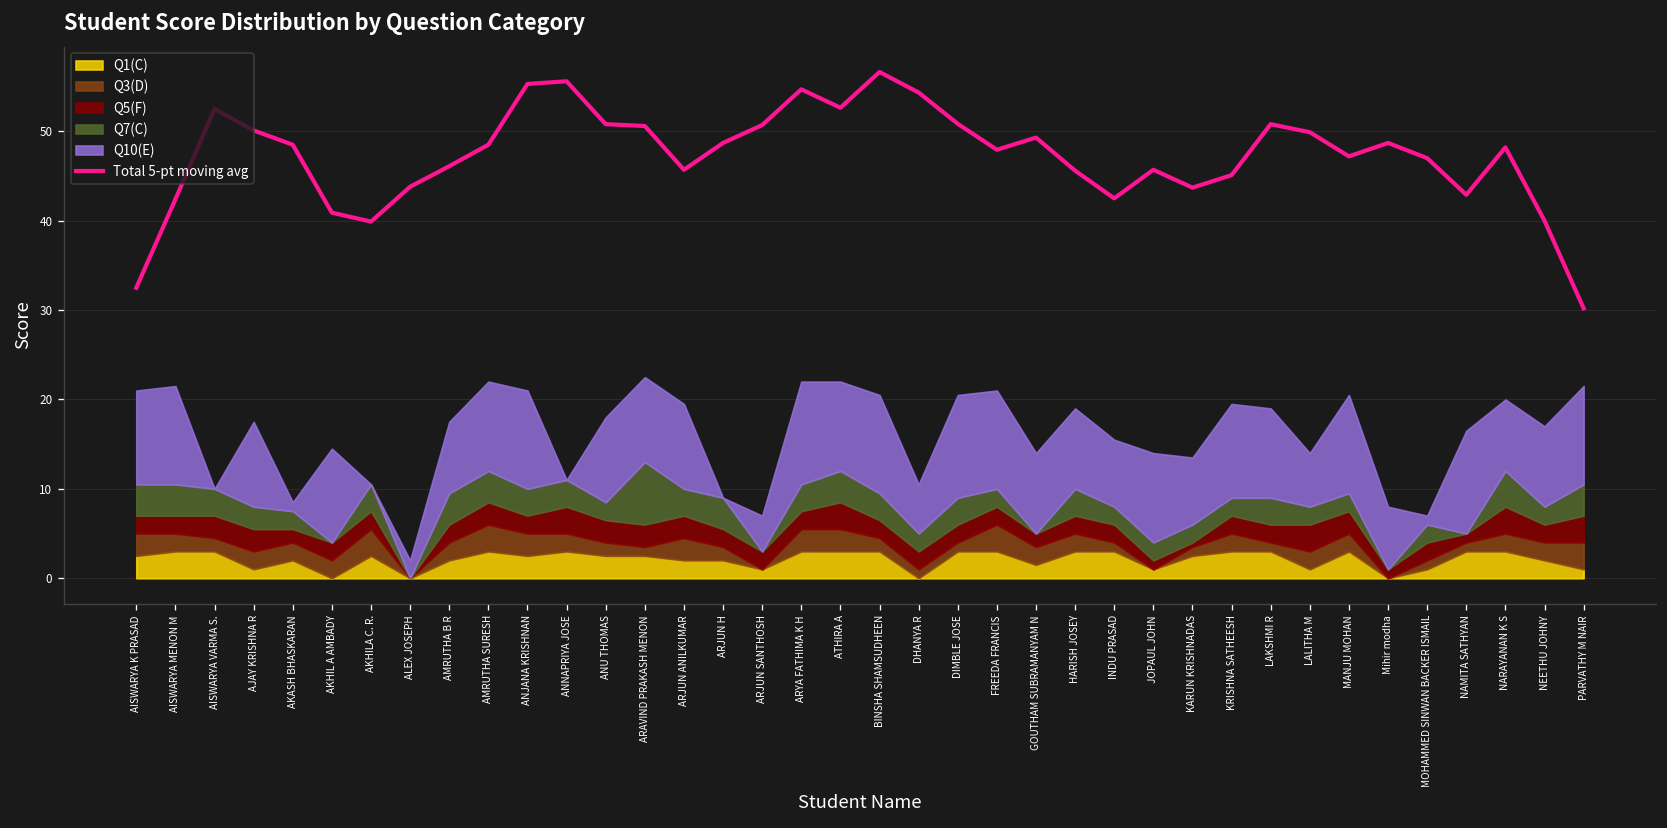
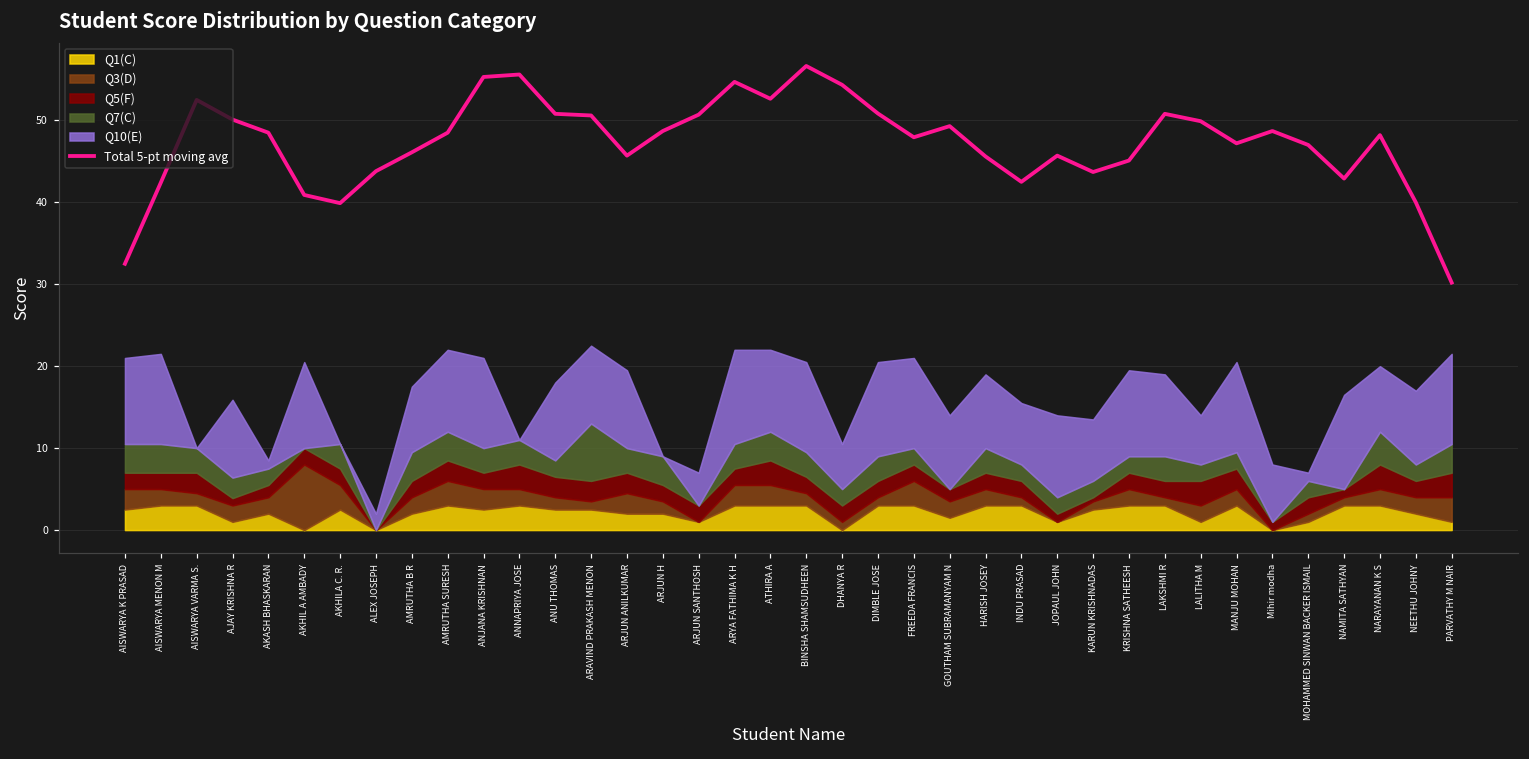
  {
    "Total 5-pt moving avg": {
      "AISWARYA K PRASAD": 33,
      "AISWARYA MENON M": 42,
      "AKASH BHASKARAN": 49,
      "AKHIL A AMBADY": 41,
      "AKHILA C. R.": 40,
      "ALEX JOSEPH": 44,
      "AMRUTHA B R": 46,
      "AMRUTHA SURESH": 49,
      "ANJANA KRISHNAN": 55,
      "ANNAPRIYA JOSE": 56,
      "ANU THOMAS": 51,
      "ARAVIND PRAKASH MENON": 51,
      "ARJUN ANILKUMAR": 46,
      "ARJUN H": 49,
      "ARJUN SANTHOSH": 51,
      "ARYA FATHIMA K H": 55,
      "ATHIRA A": 53,
      "BINSHA SHAMSUDHEEN": 57,
      "DHANYA R": 54,
      "DIMBLE JOSE": 51,
      "FREEDA FRANCIS": 48,
      "GOUTHAM SUBRAMANYAM N": 49,
      "HARISH JOSEY": 46,
      "INDU PRASAD": 43,
      "JOPAUL JOHN": 46,
      "KARUN KRISHNADAS": 44,
      "KRISHNA SATHEESH": 45,
      "LAKSHMI R": 51,
      "LALITHA M": 50,
      "MANJU MOHAN": 47,
      "Mihir modha": 49,
      "MOHAMMED SINWAN BACKER ISMAIL": 47,
      "NAMITA SATHYAN": 43,
      "NARAYANAN K S": 48,
      "NEETHU JOHNY": 40,
      "PARVATHY M NAIR": 30
    },
    "Q1(C)": {
      "AISWARYA K PRASAD": 3,
      "AISWARYA MENON M": 3,
      "AISWARYA VARMA S.": 3,
      "AJAY KRISHNA R": 1,
      "AKASH BHASKARAN": 2,
      "AKHIL A AMBADY": 0,
      "AKHILA C. R.": 3,
      "AMRUTHA B R": 2,
      "AMRUTHA SURESH": 3,
      "ANJANA KRISHNAN": 3,
      "ANNAPRIYA JOSE": 3,
      "ANU THOMAS": 3,
      "ARAVIND PRAKASH MENON": 3,
      "ARJUN ANILKUMAR": 2,
      "ARJUN H": 2,
      "ARYA FATHIMA K H": 3,
      "ATHIRA A": 3,
      "BINSHA SHAMSUDHEEN": 3,
      "DHANYA R": 0,
      "DIMBLE JOSE": 3,
      "FREEDA FRANCIS": 3,
      "GOUTHAM SUBRAMANYAM N": 2,
      "HARISH JOSEY": 3,
      "INDU PRASAD": 3,
      "KARUN KRISHNADAS": 3,
      "KRISHNA SATHEESH": 3,
      "LAKSHMI R": 3,
      "LALITHA M": 1,
      "MANJU MOHAN": 3,
      "MOHAMMED SINWAN BACKER ISMAIL": 1,
      "NAMITA SATHYAN": 3,
      "NARAYANAN K S": 3,
      "NEETHU JOHNY": 2,
      "PARVATHY M NAIR": 1
    },
    "Q3(D)": {
      "AISWARYA K PRASAD": 3,
      "AISWARYA MENON M": 2,
      "AISWARYA VARMA S.": 2,
      "AJAY KRISHNA R": 2,
      "AKASH BHASKARAN": 2,
-     "AKHIL A AMBADY": 2,
+     "AKHIL A AMBADY": 8,
      "AKHILA C. R.": 3,
      "AMRUTHA B R": 2,
      "AMRUTHA SURESH": 3,
      "ANJANA KRISHNAN": 3,
      "ANNAPRIYA JOSE": 2,
      "ANU THOMAS": 2,
      "ARAVIND PRAKASH MENON": 1,
      "ARJUN ANILKUMAR": 3,
      "ARJUN H": 2,
      "ARYA FATHIMA K H": 3,
      "ATHIRA A": 3,
      "BINSHA SHAMSUDHEEN": 2,
      "DHANYA R": 1,
      "DIMBLE JOSE": 1,
      "FREEDA FRANCIS": 3,
      "GOUTHAM SUBRAMANYAM N": 2,
      "HARISH JOSEY": 2,
      "INDU PRASAD": 1,
      "KARUN KRISHNADAS": 1,
      "KRISHNA SATHEESH": 2,
      "LAKSHMI R": 1,
      "LALITHA M": 2,
      "MANJU MOHAN": 2,
      "MOHAMMED SINWAN BACKER ISMAIL": 1,
      "NAMITA SATHYAN": 1,
      "NARAYANAN K S": 2,
      "NEETHU JOHNY": 2,
      "PARVATHY M NAIR": 3
    },
    "Q5(F)": {
      "AISWARYA K PRASAD": 2,
      "AISWARYA MENON M": 2,
      "AISWARYA VARMA S.": 3,
-     "AJAY KRISHNA R": 3,
+     "AJAY KRISHNA R": 1,
      "AKASH BHASKARAN": 2,
      "AKHILA C. R.": 2,
      "AMRUTHA B R": 2,
      "AMRUTHA SURESH": 3,
      "ANJANA KRISHNAN": 2,
      "ANNAPRIYA JOSE": 3,
      "ANU THOMAS": 3,
      "ARAVIND PRAKASH MENON": 3,
      "ARJUN ANILKUMAR": 3,
      "ARJUN H": 2,
      "ARYA FATHIMA K H": 2,
      "ATHIRA A": 3,
      "BINSHA SHAMSUDHEEN": 2,
      "DHANYA R": 2,
      "DIMBLE JOSE": 2,
      "FREEDA FRANCIS": 2,
      "HARISH JOSEY": 2,
      "INDU PRASAD": 2,
      "JOPAUL JOHN": 1,
      "KARUN KRISHNADAS": 1,
      "KRISHNA SATHEESH": 2,
      "LAKSHMI R": 2,
      "LALITHA M": 3,
      "MANJU MOHAN": 3,
      "MOHAMMED SINWAN BACKER ISMAIL": 2,
      "NARAYANAN K S": 3,
      "NEETHU JOHNY": 2,
      "PARVATHY M NAIR": 3
    },
    "Q7(C)": {
      "AISWARYA K PRASAD": 4,
      "AISWARYA MENON M": 4,
      "AJAY KRISHNA R": 3,
      "AKASH BHASKARAN": 2,
      "AMRUTHA B R": 4,
      "AMRUTHA SURESH": 4,
      "ANJANA KRISHNAN": 3,
      "ANU THOMAS": 2,
      "ARAVIND PRAKASH MENON": 7,
      "ARJUN ANILKUMAR": 3,
      "ARYA FATHIMA K H": 3,
      "ATHIRA A": 4,
      "BINSHA SHAMSUDHEEN": 3,
      "DHANYA R": 2,
      "DIMBLE JOSE": 3,
      "FREEDA FRANCIS": 2,
      "HARISH JOSEY": 3,
      "INDU PRASAD": 2,
      "JOPAUL JOHN": 2,
      "KARUN KRISHNADAS": 2,
      "KRISHNA SATHEESH": 2,
      "LAKSHMI R": 3,
      "LALITHA M": 2,
      "MANJU MOHAN": 2,
      "MOHAMMED SINWAN BACKER ISMAIL": 2,
      "NARAYANAN K S": 4,
      "NEETHU JOHNY": 2,
      "PARVATHY M NAIR": 4
    },
    "Q10(E)": {
      "AISWARYA K PRASAD": 11,
      "AISWARYA MENON M": 11,
      "AJAY KRISHNA R": 10,
      "AKASH BHASKARAN": 1,
      "AKHIL A AMBADY": 11,
      "ALEX JOSEPH": 2,
      "AMRUTHA B R": 8,
      "AMRUTHA SURESH": 10,
      "ANJANA KRISHNAN": 11,
      "ANU THOMAS": 10,
      "ARAVIND PRAKASH MENON": 10,
      "ARJUN ANILKUMAR": 10,
      "ARJUN SANTHOSH": 4,
      "ARYA FATHIMA K H": 12,
      "ATHIRA A": 10,
      "BINSHA SHAMSUDHEEN": 11,
      "DHANYA R": 6,
      "DIMBLE JOSE": 12,
      "FREEDA FRANCIS": 11,
      "GOUTHAM SUBRAMANYAM N": 9,
      "HARISH JOSEY": 9,
      "INDU PRASAD": 8,
      "JOPAUL JOHN": 10,
      "KARUN KRISHNADAS": 8,
      "KRISHNA SATHEESH": 11,
      "LAKSHMI R": 10,
      "LALITHA M": 6,
      "MANJU MOHAN": 11,
      "Mihir modha": 7,
      "MOHAMMED SINWAN BACKER ISMAIL": 1,
      "NAMITA SATHYAN": 12,
      "NARAYANAN K S": 8,
      "NEETHU JOHNY": 9,
      "PARVATHY M NAIR": 11
    }
  }
